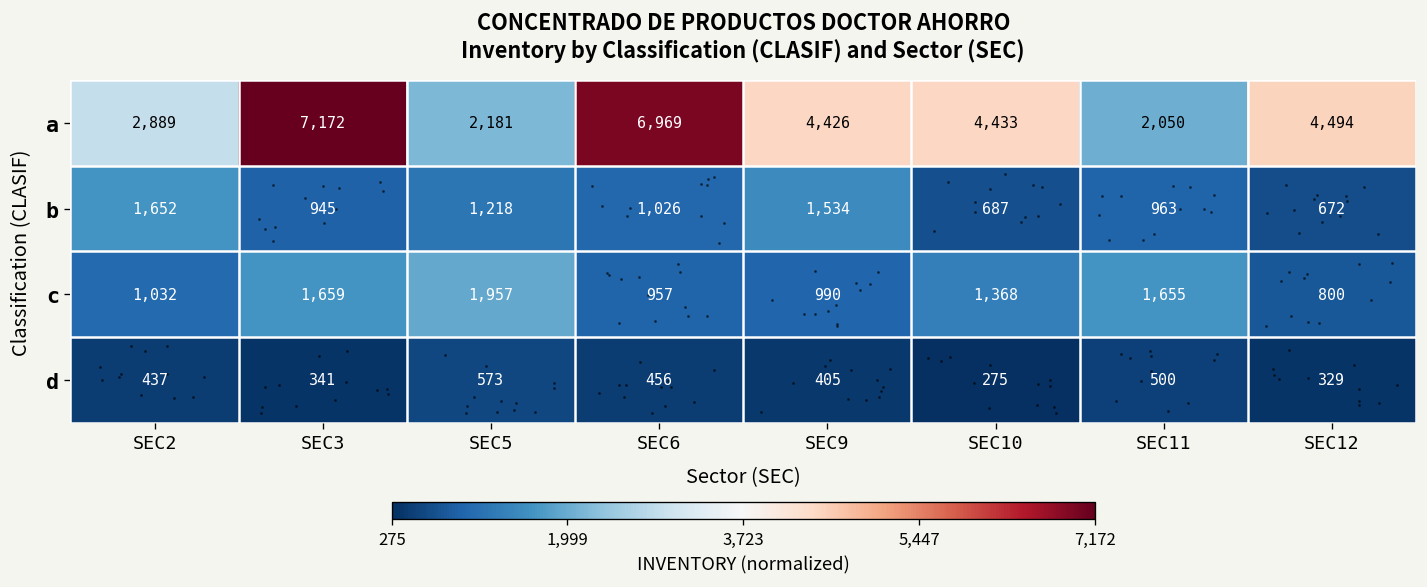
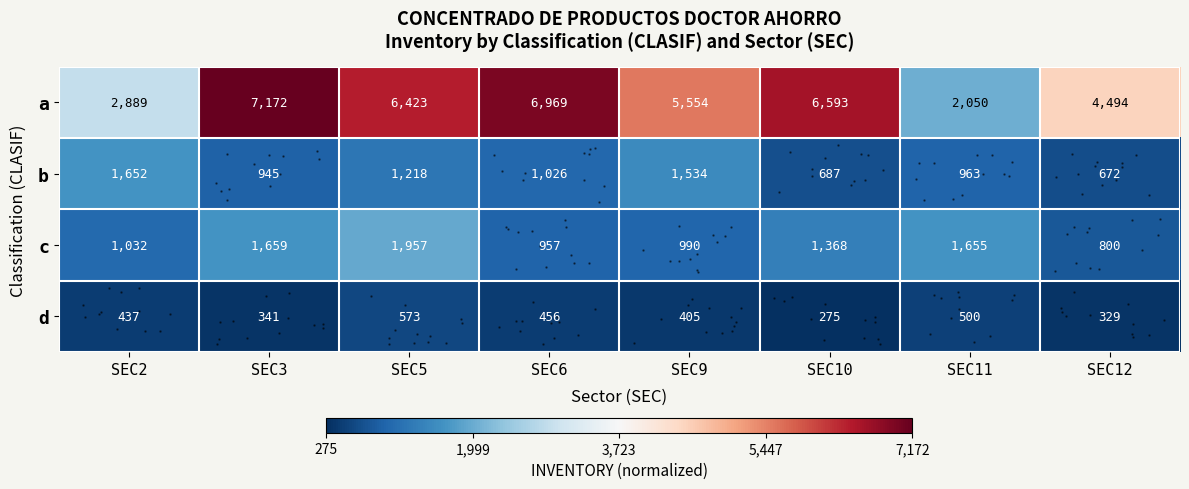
  {
    "a": {
      "SEC2": "2,889",
      "SEC3": "7,172",
-     "SEC5": "2,181",
+     "SEC5": "6,423",
      "SEC6": "6,969",
-     "SEC9": "4,426",
-     "SEC10": "4,433",
+     "SEC9": "5,554",
+     "SEC10": "6,593",
      "SEC11": "2,050",
      "SEC12": "4,494"
    },
    "b": {
      "SEC2": "1,652",
      "SEC5": "1,218",
      "SEC9": "1,534",
      "SEC10": "687",
      "SEC11": "963"
    },
    "c": {
      "SEC2": "1,032",
      "SEC3": "1,659",
      "SEC5": "1,957",
      "SEC9": "990",
      "SEC10": "1,368",
      "SEC11": "1,655",
      "SEC12": "800"
    },
    "d": {
      "SEC3": "341",
      "SEC5": "573",
      "SEC9": "405",
      "SEC10": "275"
    }
  }
